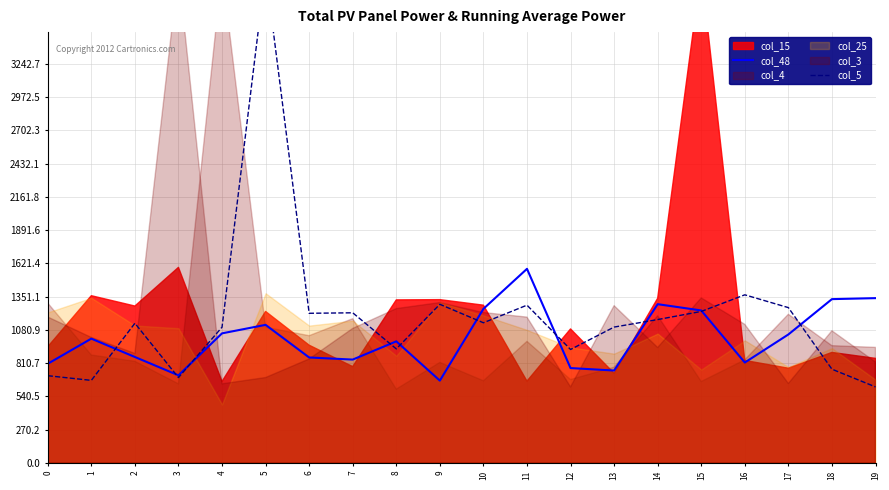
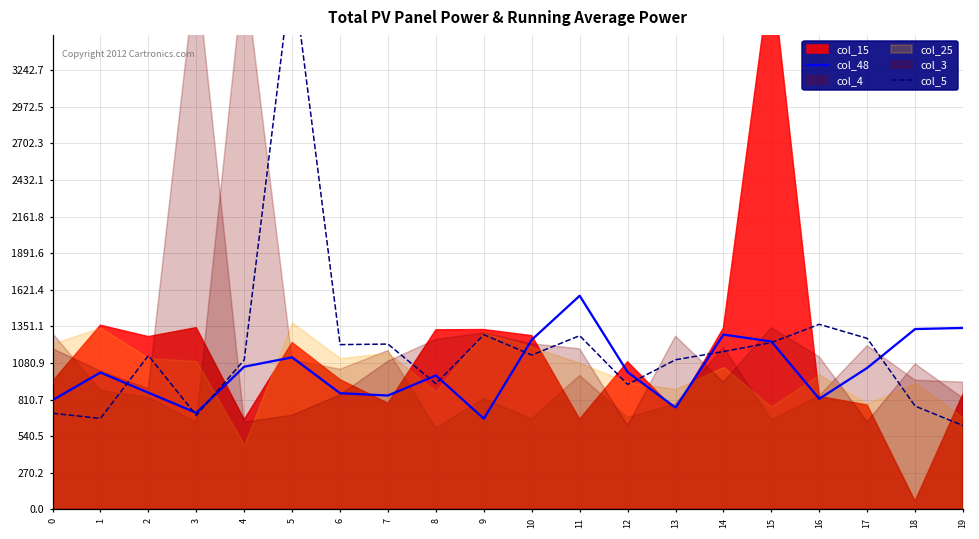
  {
    "col_48": {
      "0": 810,
      "2": 860,
      "4": 1050,
      "7": 840,
      "8": 990,
      "9": 670,
      "10": 1250,
      "11": 1580,
-     "12": 770,
+     "12": 1010,
      "13": 750,
      "14": 1290,
      "17": 1040,
      "18": 1330,
      "19": 1340
    },
    "col_15": {
      "0": 940,
      "2": 1280,
-     "3": 1590,
+     "3": 1340,
      "5": 1230,
      "6": 960,
      "7": 780,
      "8": 1330,
      "9": 1330,
      "10": 1280,
      "11": 670,
      "12": 1090,
      "13": 730,
      "14": 1340,
-     "18": 900,
+     "18": 60,
      "19": 850
    },
    "col_5": {
      "0": 710,
      "1": 670,
      "4": 1100,
      "6": 1220,
      "7": 1220,
      "8": 930,
      "10": 1140,
      "11": 1280,
      "13": 1100,
      "14": 1170,
      "16": 1370,
      "17": 1260,
      "18": 760,
      "19": 620
    },
    "col_25": {
      "0": 1220,
      "3": 1100,
      "4": 480,
      "5": 1380,
      "6": 1120,
      "8": 870,
      "10": 1200,
      "11": 1080,
      "13": 890,
      "14": 1050,
      "15": 760,
      "16": 1000,
      "19": 680
    }
  }
